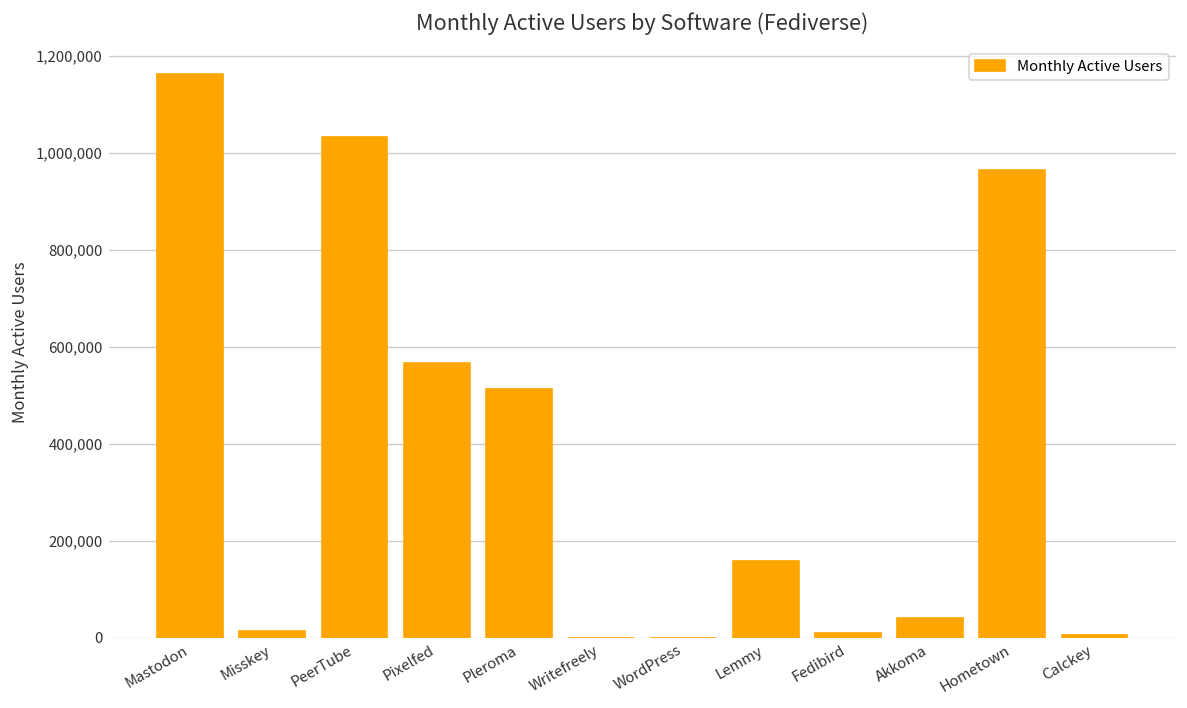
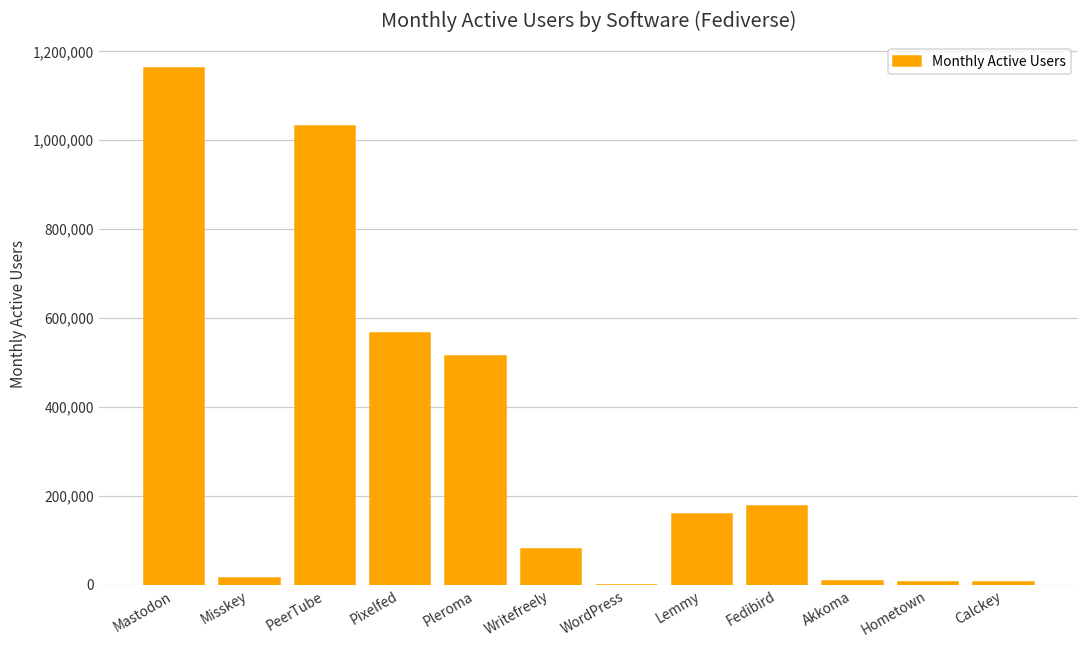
  {
    "Mastodon": "1,160,000",
    "Misskey": "10,000",
    "PeerTube": "1,030,000",
    "Pixelfed": "570,000",
    "Pleroma": "510,000",
-   "Writefreely": "0",
+   "Writefreely": "80,000",
    "Lemmy": "160,000",
-   "Fedibird": "10,000",
-   "Akkoma": "40,000",
-   "Hometown": "970,000"
+   "Fedibird": "180,000",
+   "Akkoma": "10,000",
+   "Hometown": "0"
  }
